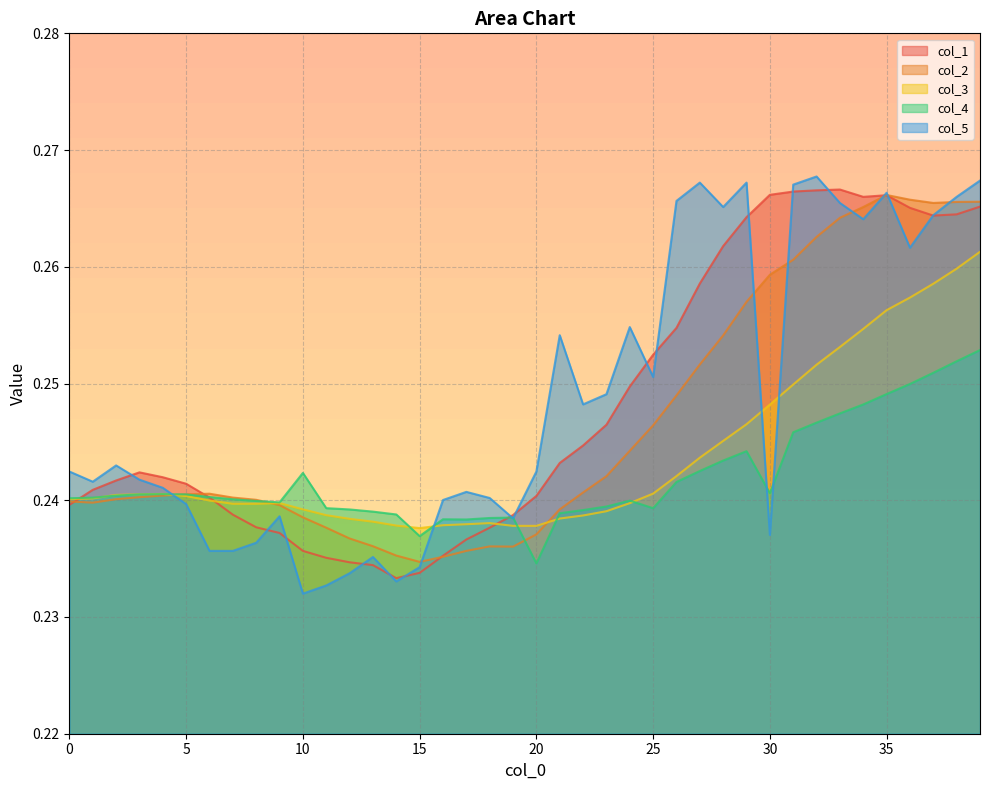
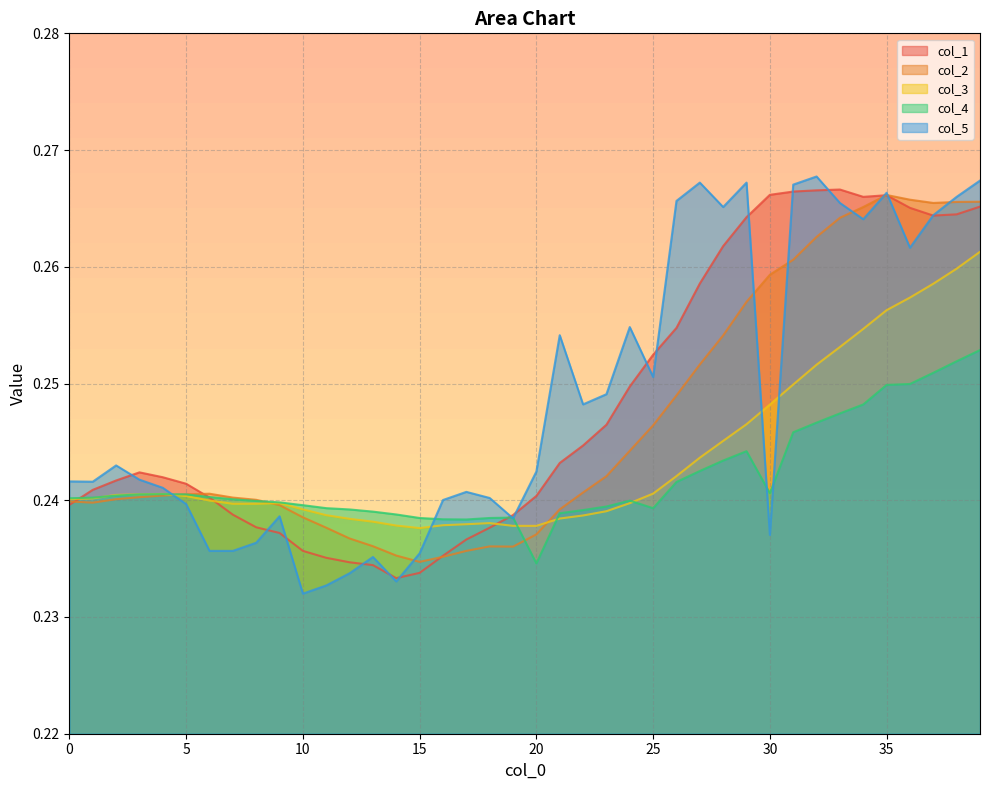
  {
    "col_4": {
-     "10": 0.2423,
-     "15": 0.2369,
+     "10": 0.2396,
+     "15": 0.2385,
      "20": 0.2346,
      "25": 0.2393,
      "30": 0.2406,
-     "35": 0.2491
+     "35": 0.2499
    },
    "col_5": {
-     "0": 0.2425,
+     "0": 0.2416,
      "5": 0.2397,
      "10": 0.2320,
-     "15": 0.2343,
+     "15": 0.2355,
      "20": 0.2425,
      "25": 0.2506,
      "30": 0.2370
    }
  }
